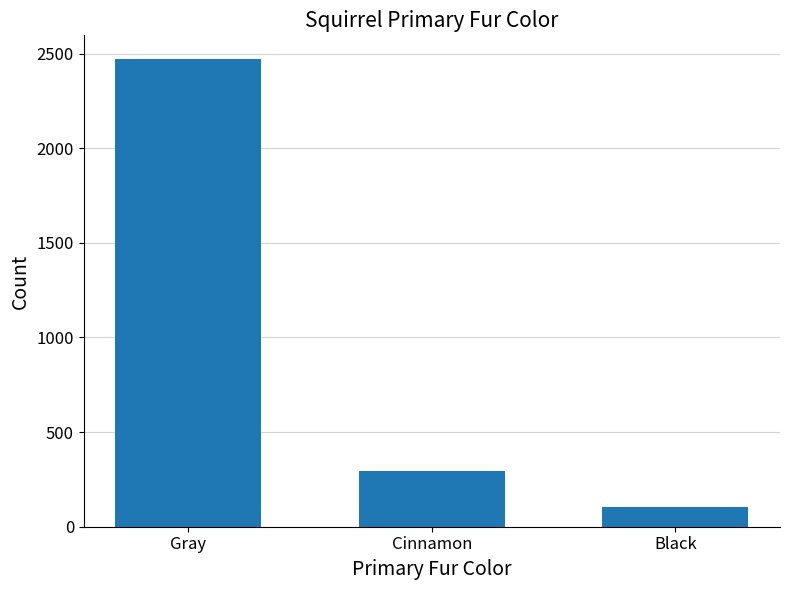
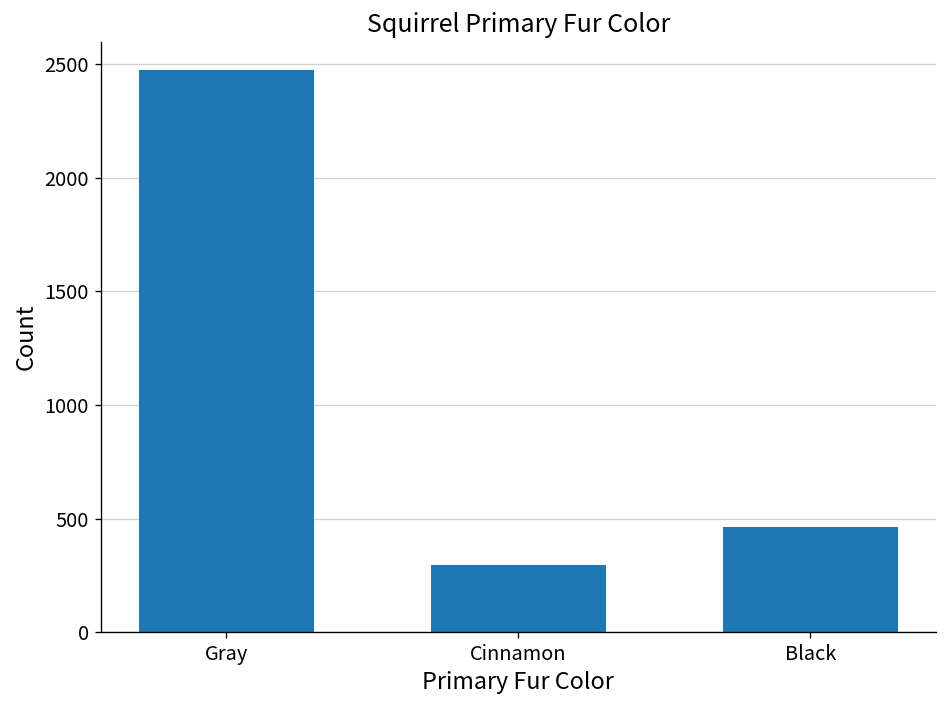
  {
    "Gray": 2470,
    "Cinnamon": 300,
-   "Black": 100
+   "Black": 460
  }
